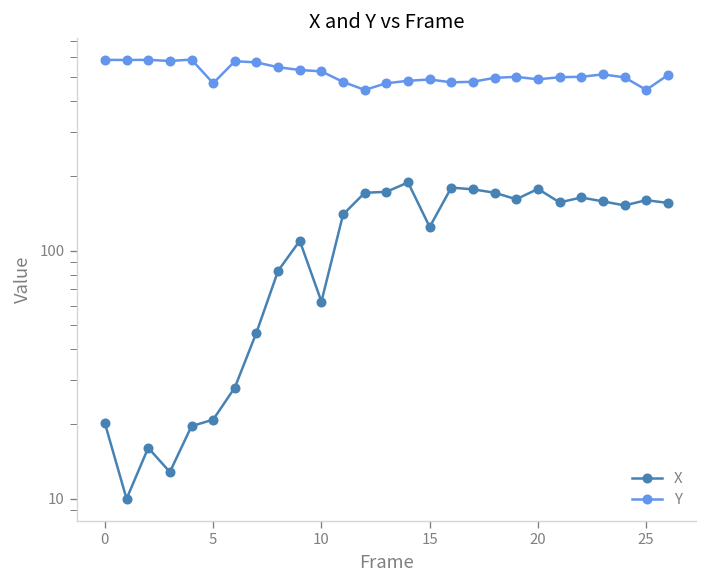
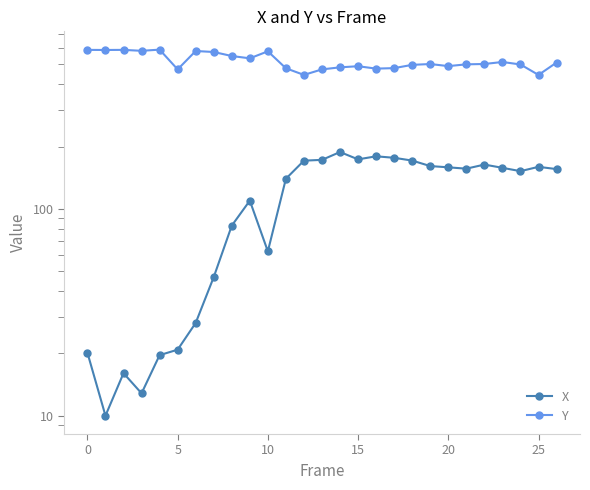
  {
    "X": {
      "0": 20,
      "5": 21,
      "10": 62,
-     "15": 120,
-     "20": 180,
+     "15": 170,
+     "20": 160,
      "25": 160
    },
    "Y": {
      "0": 590,
      "5": 470,
-     "10": 530,
+     "10": 580,
      "15": 490,
      "20": 490,
      "25": 440
    }
  }
